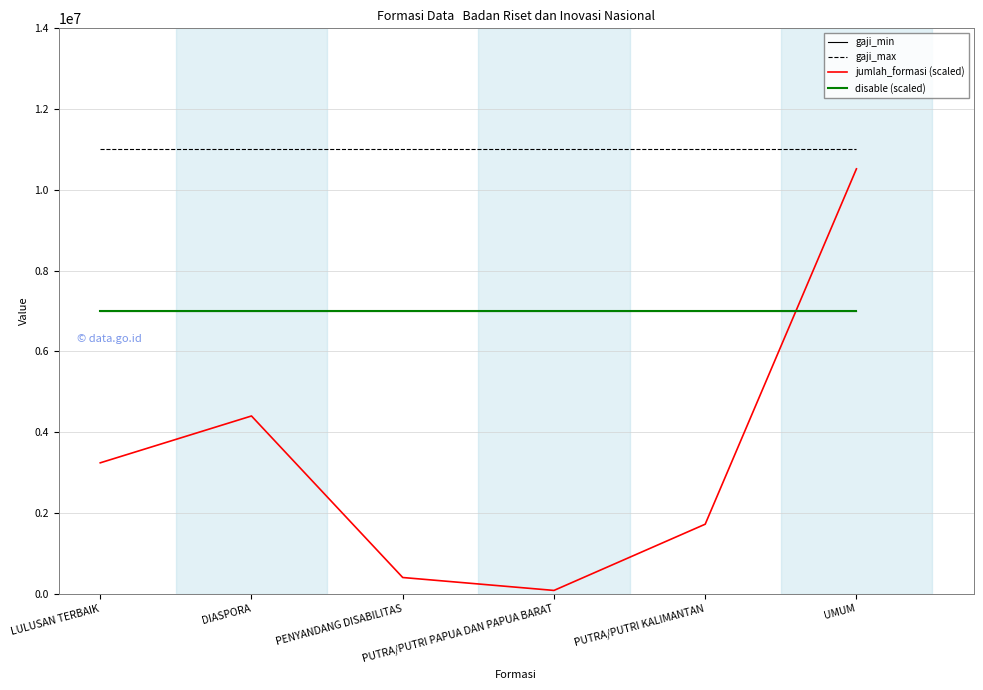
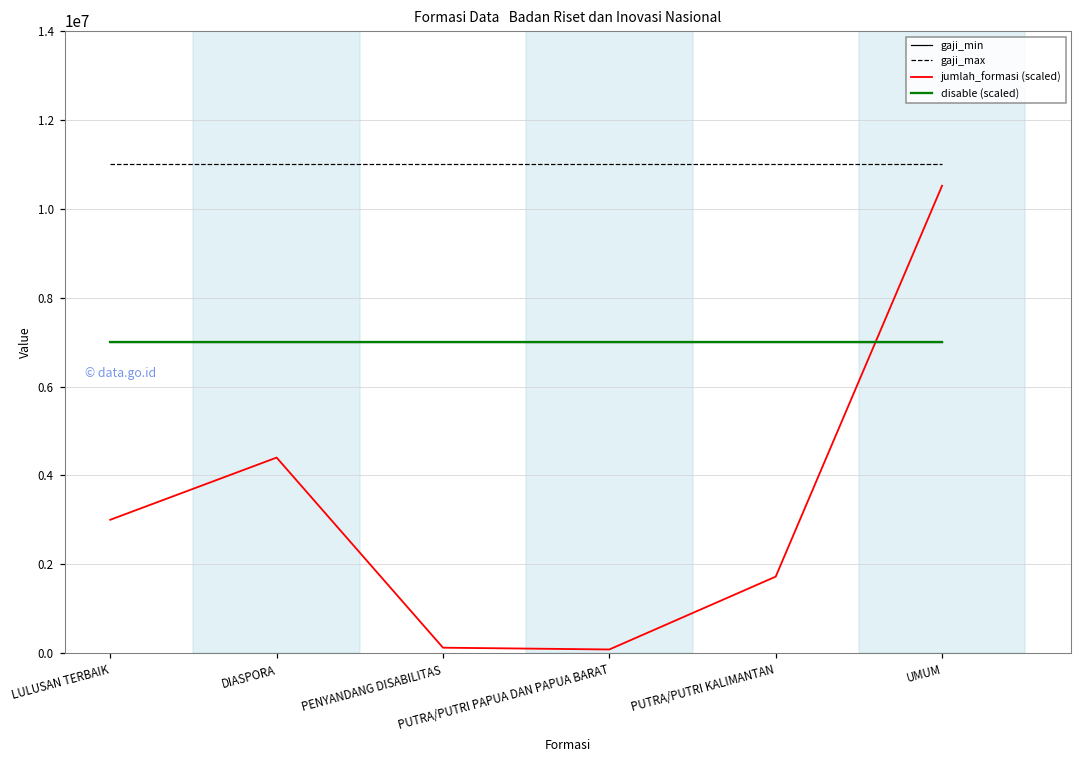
  {
    "disable (scaled)": {
      "LULUSAN TERBAIK": 7000000,
      "DIASPORA": 7000000,
      "PENYANDANG DISABILITAS": 7000000,
      "PUTRA/PUTRI PAPUA DAN PAPUA BARAT": 7000000,
      "PUTRA/PUTRI KALIMANTAN": 7000000,
      "UMUM": 7000000
    },
    "gaji_max": {
      "LULUSAN TERBAIK": 11000000,
      "DIASPORA": 11000000,
      "PENYANDANG DISABILITAS": 11000000,
      "PUTRA/PUTRI PAPUA DAN PAPUA BARAT": 11000000,
      "PUTRA/PUTRI KALIMANTAN": 11000000,
      "UMUM": 11000000
    },
    "jumlah_formasi (scaled)": {
-     "LULUSAN TERBAIK": 3200000,
+     "LULUSAN TERBAIK": 3000000,
      "DIASPORA": 4400000,
-     "PENYANDANG DISABILITAS": 400000,
+     "PENYANDANG DISABILITAS": 100000,
      "PUTRA/PUTRI PAPUA DAN PAPUA BARAT": 100000,
      "PUTRA/PUTRI KALIMANTAN": 1700000,
      "UMUM": 10500000
    }
  }
